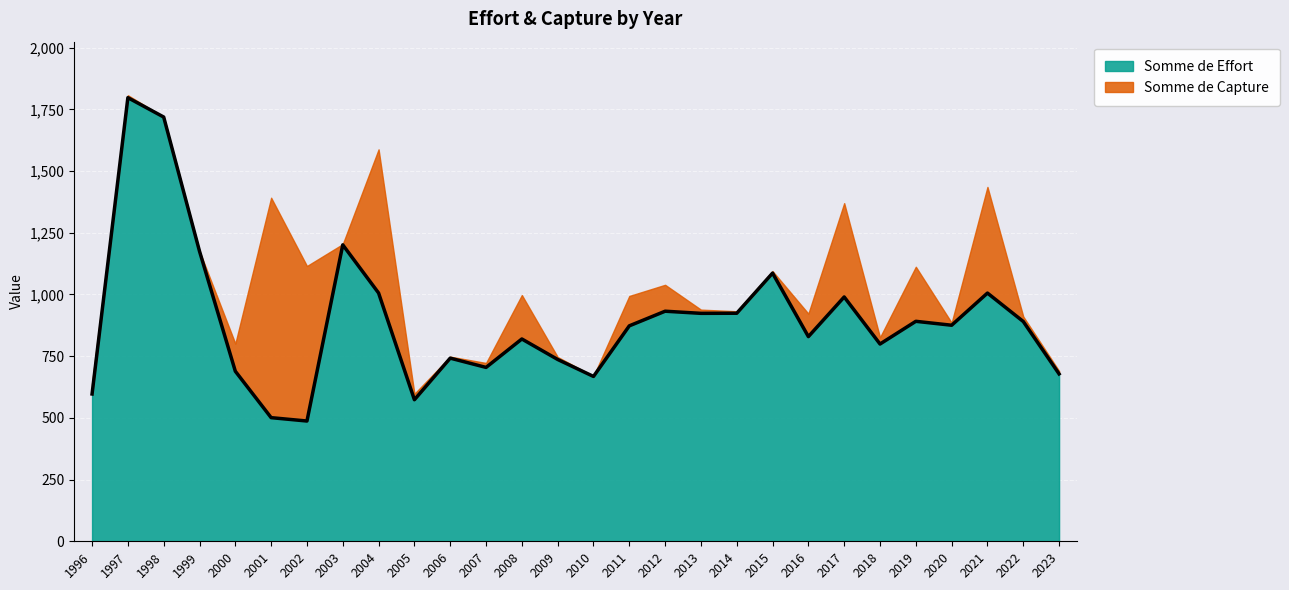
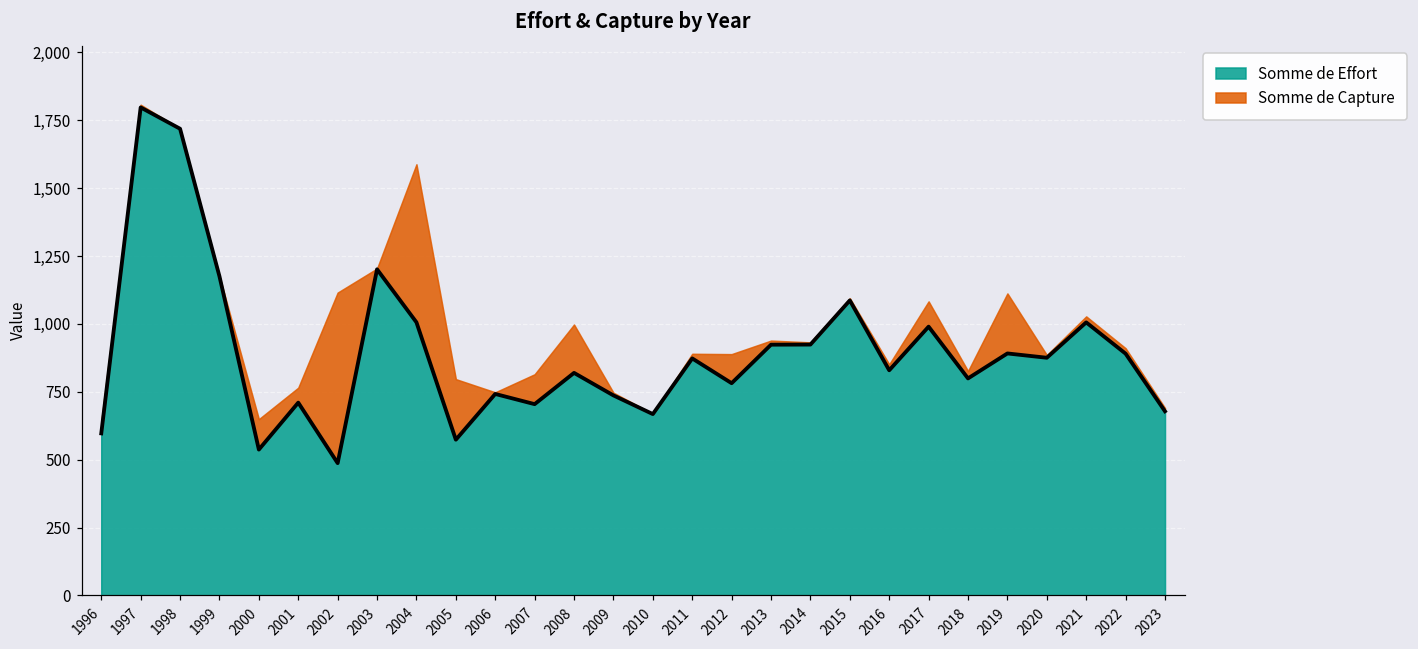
  {
    "Somme de Effort": {
      "1996": "600",
-     "2000": "690",
-     "2001": "500",
+     "2000": "540",
+     "2001": "710",
      "2002": "490",
      "2004": "1,010",
      "2005": "570",
      "2007": "700",
      "2008": "820",
      "2011": "870",
-     "2012": "930",
+     "2012": "780",
      "2013": "920",
      "2016": "830",
      "2017": "990",
      "2018": "800",
      "2019": "890",
      "2021": "1,010",
      "2022": "890",
      "2023": "680"
    },
    "Somme de Capture": {
      "1996": "40",
      "2000": "110",
-     "2001": "890",
+     "2001": "60",
      "2002": "630",
      "2004": "580",
-     "2005": "20",
-     "2007": "20",
+     "2005": "220",
+     "2007": "110",
      "2008": "180",
-     "2011": "120",
+     "2011": "20",
      "2012": "110",
      "2013": "20",
-     "2016": "90",
-     "2017": "380",
+     "2016": "20",
+     "2017": "90",
      "2018": "30",
      "2019": "220",
-     "2021": "430",
+     "2021": "20",
      "2022": "20",
      "2023": "10"
    }
  }
